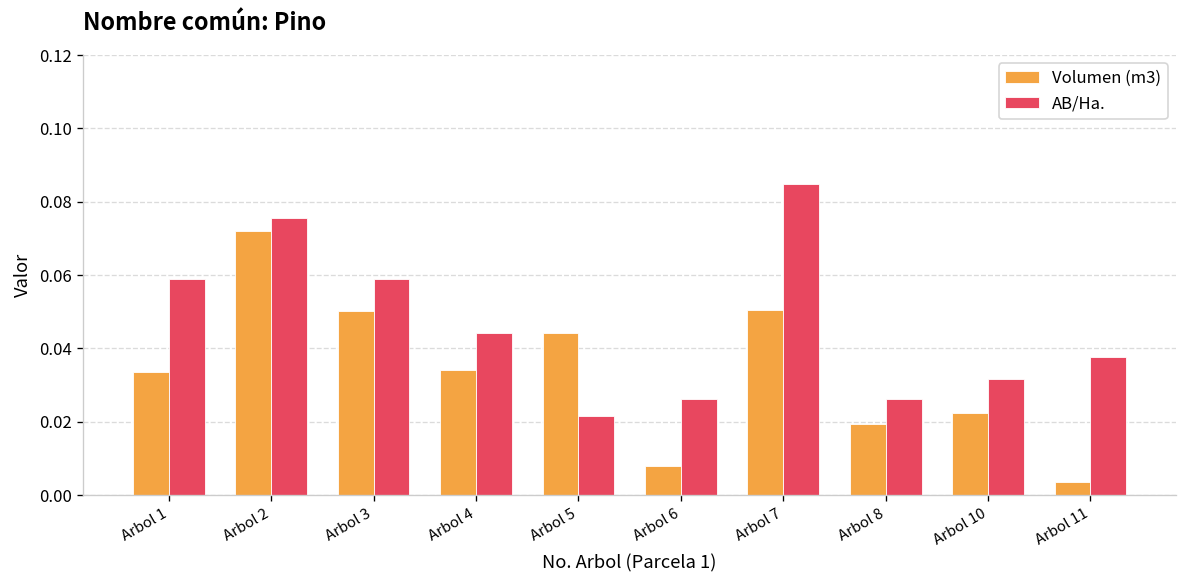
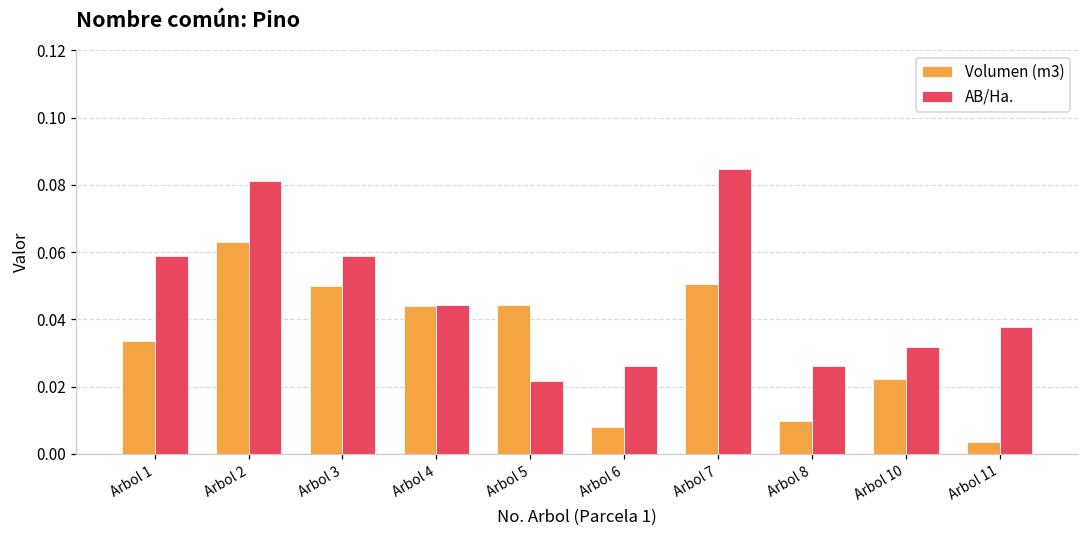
  {
    "Volumen (m3)": {
      "Arbol 1": 0.034,
-     "Arbol 2": 0.072,
+     "Arbol 2": 0.063,
      "Arbol 3": 0.050,
-     "Arbol 4": 0.034,
+     "Arbol 4": 0.044,
      "Arbol 5": 0.044,
      "Arbol 6": 0.008,
      "Arbol 7": 0.050,
-     "Arbol 8": 0.019,
+     "Arbol 8": 0.010,
      "Arbol 10": 0.022,
      "Arbol 11": 0.003
    },
    "AB/Ha.": {
      "Arbol 1": 0.059,
-     "Arbol 2": 0.076,
+     "Arbol 2": 0.081,
      "Arbol 3": 0.059,
      "Arbol 4": 0.044,
      "Arbol 5": 0.022,
      "Arbol 6": 0.026,
      "Arbol 7": 0.085,
      "Arbol 8": 0.026,
      "Arbol 10": 0.032,
      "Arbol 11": 0.038
    }
  }
